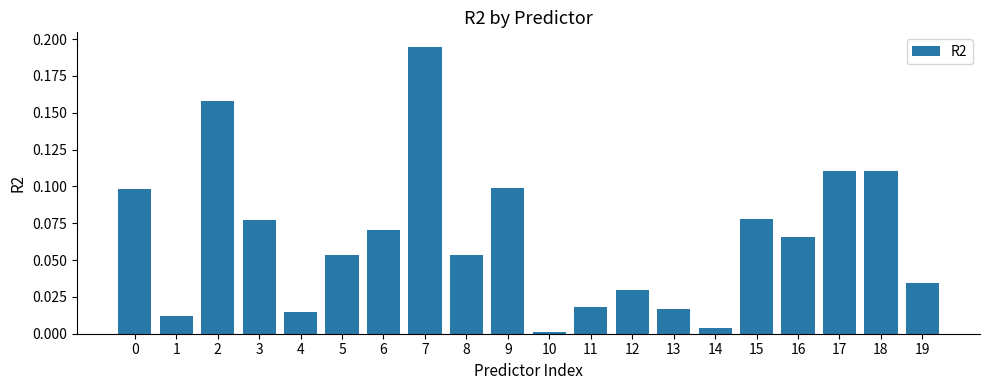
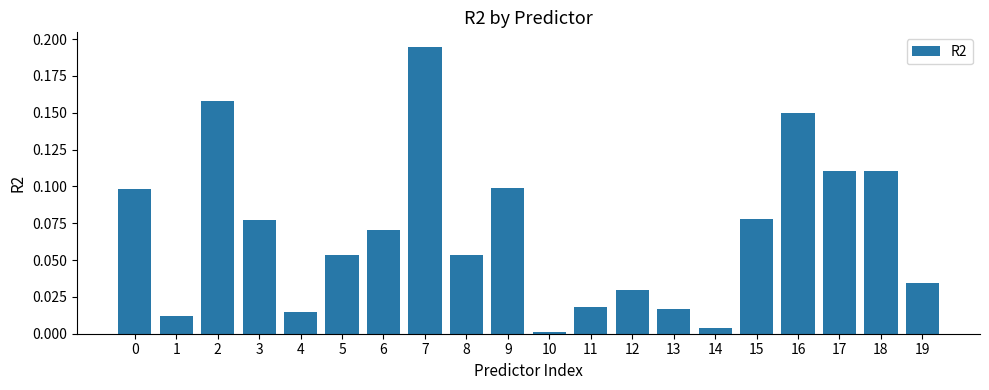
  {
    "0": 0.098,
    "1": 0.012,
    "2": 0.158,
    "3": 0.077,
    "4": 0.015,
    "5": 0.053,
    "6": 0.070,
    "7": 0.195,
    "8": 0.053,
    "9": 0.099,
    "11": 0.018,
    "12": 0.029,
    "13": 0.017,
    "14": 0.004,
    "15": 0.078,
-   "16": 0.066,
+   "16": 0.150,
    "17": 0.110,
    "18": 0.111,
    "19": 0.035
  }
